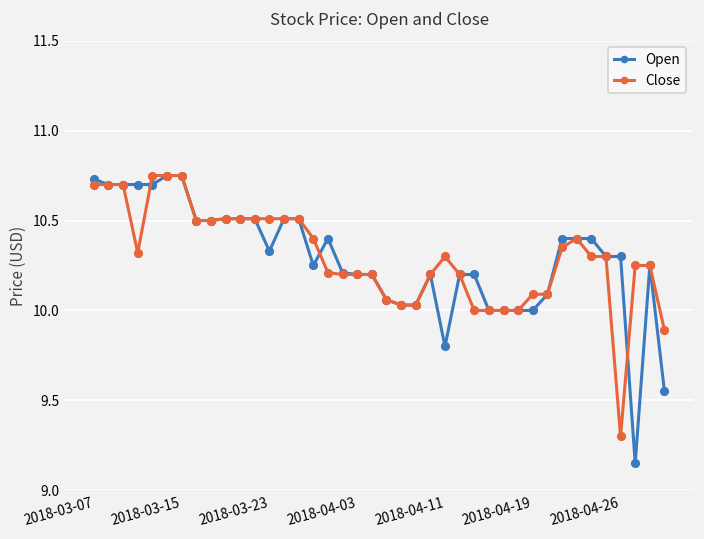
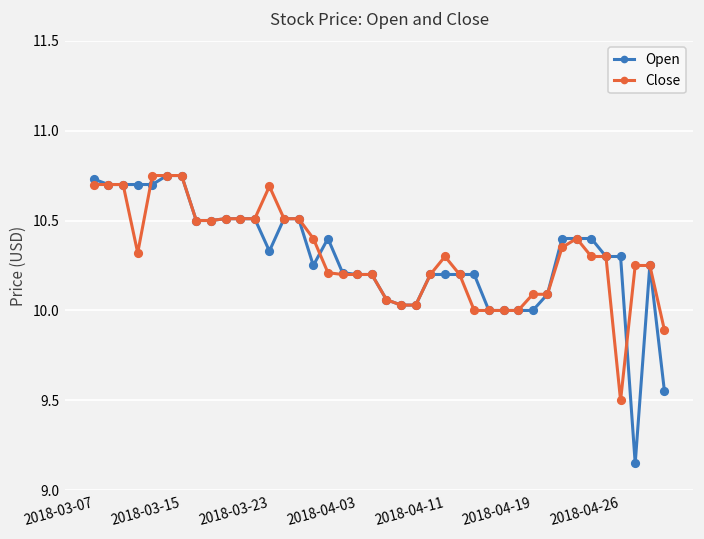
  {
    "Open": {
      "2018-03-07": 10.73,
      "2018-03-23": 10.33,
-     "2018-04-11": 9.8,
+     "2018-04-11": 10.2,
      "2018-04-26": 10.3
    },
    "Close": {
      "2018-03-07": 10.70,
-     "2018-03-23": 10.51,
+     "2018-03-23": 10.69,
      "2018-04-11": 10.30,
-     "2018-04-26": 9.3
+     "2018-04-26": 9.5
    }
  }
